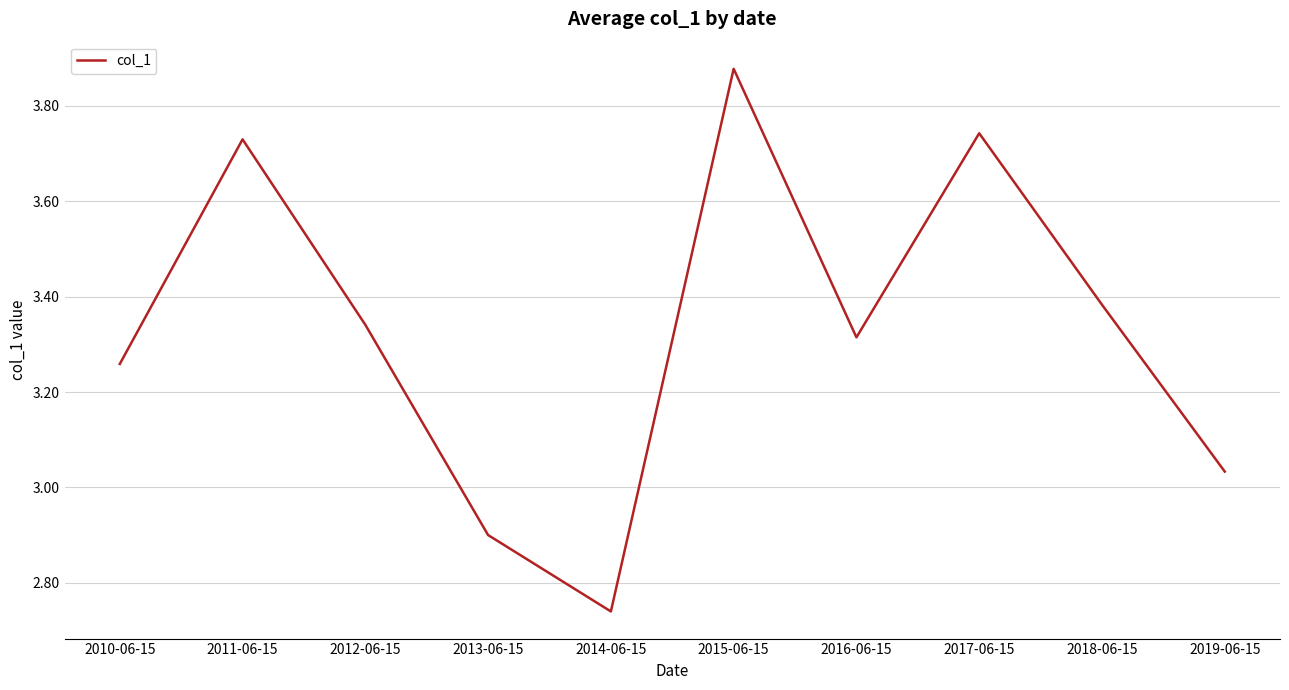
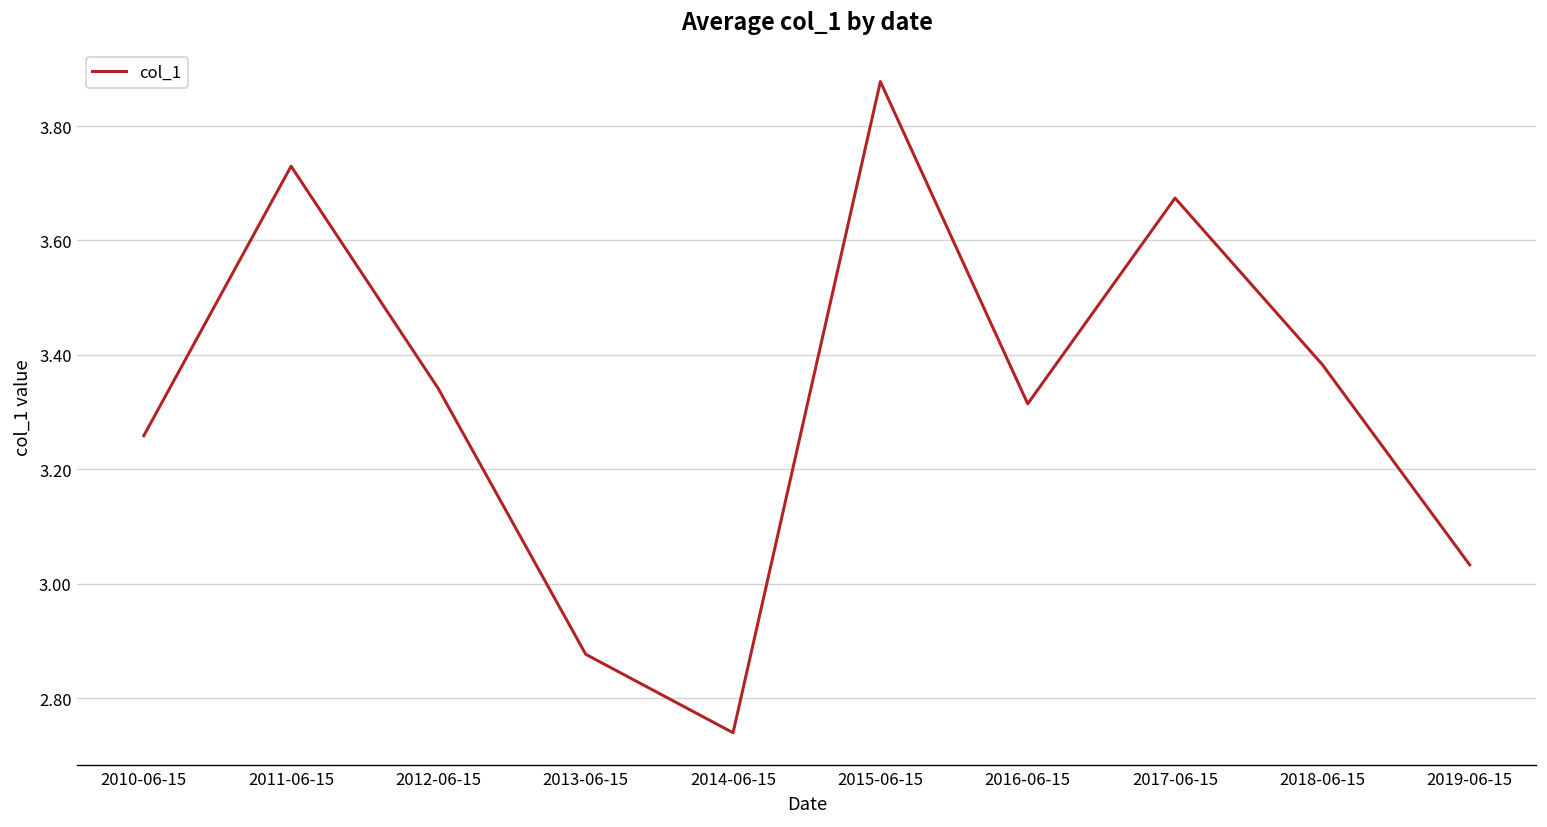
  {
    "2010-06-15": 3.26,
    "2011-06-15": 3.73,
    "2012-06-15": 3.34,
-   "2013-06-15": 2.90,
+   "2013-06-15": 2.88,
    "2014-06-15": 2.74,
    "2015-06-15": 3.88,
    "2016-06-15": 3.31,
-   "2017-06-15": 3.74,
+   "2017-06-15": 3.67,
    "2018-06-15": 3.38,
    "2019-06-15": 3.03
  }
